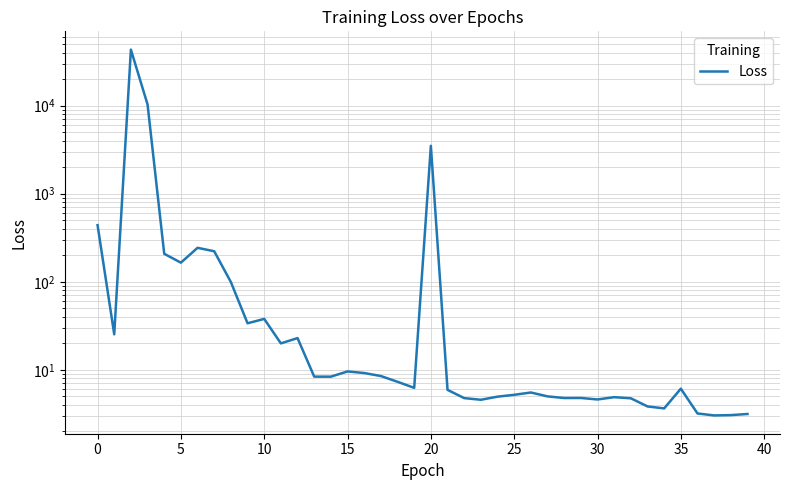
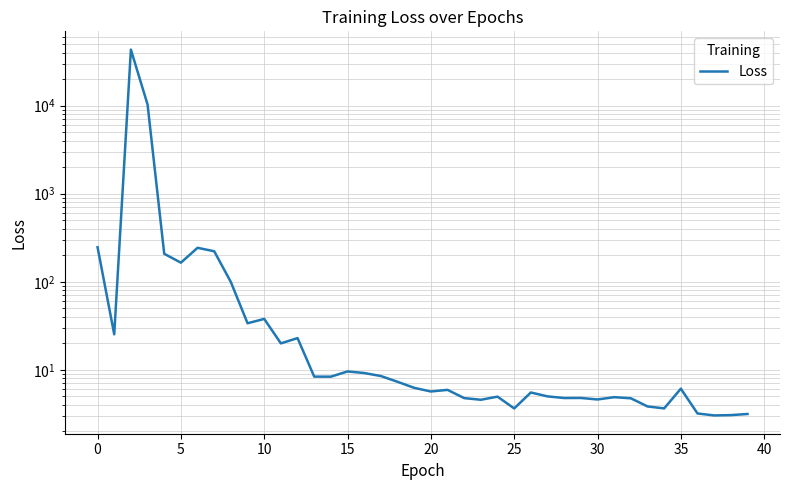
  {
-   "0": 400,
+   "0": 250,
    "5": 160,
    "10": 38,
    "15": 10,
-   "20": 3500,
-   "25": 5,
+   "20": 6,
+   "25": 3.6,
    "30": 5,
    "35": 6
  }
